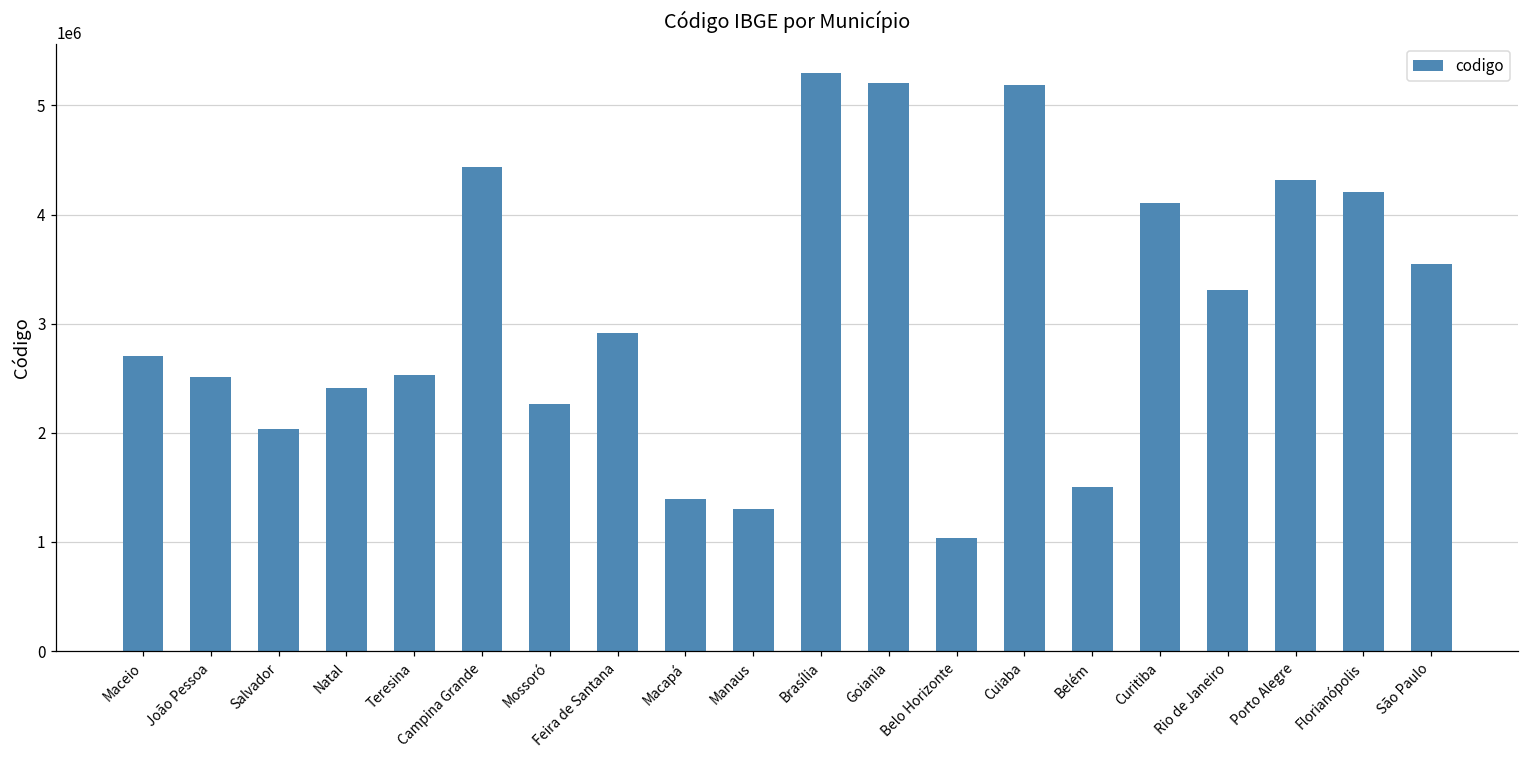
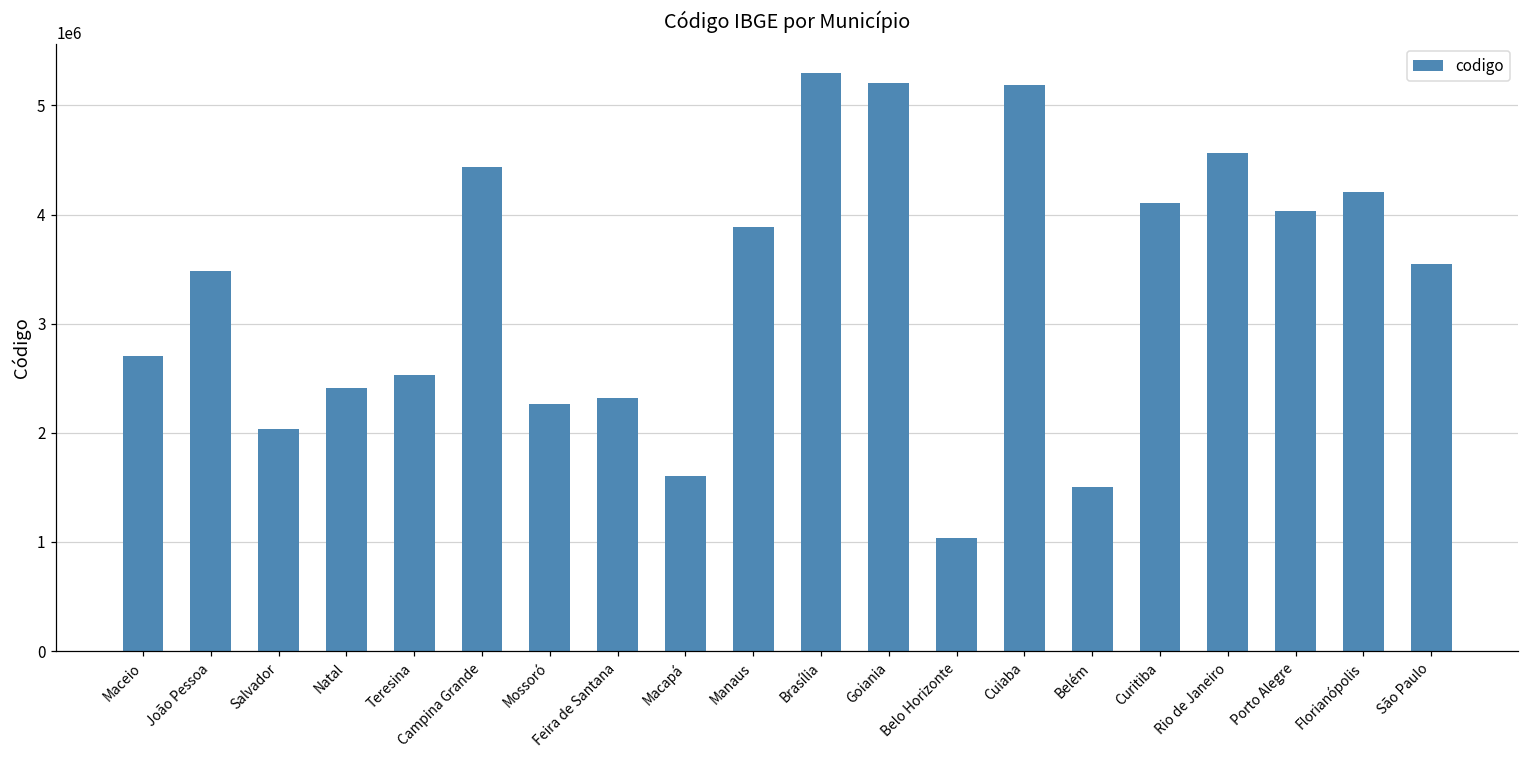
  {
    "Maceio": 2700000,
-   "João Pessoa": 2500000,
+   "João Pessoa": 3500000,
    "Salvador": 2000000,
    "Natal": 2400000,
    "Teresina": 2500000,
    "Campina Grande": 4400000,
    "Mossoró": 2300000,
-   "Feira de Santana": 2900000,
-   "Macapá": 1400000,
-   "Manaus": 1300000,
+   "Feira de Santana": 2300000,
+   "Macapá": 1600000,
+   "Manaus": 3900000,
    "Brasília": 5300000,
    "Goiania": 5200000,
    "Belo Horizonte": 1000000,
    "Cuiaba": 5200000,
    "Belém": 1500000,
    "Curitiba": 4100000,
-   "Rio de Janeiro": 3300000,
-   "Porto Alegre": 4300000,
+   "Rio de Janeiro": 4600000,
+   "Porto Alegre": 4000000,
    "Florianópolis": 4200000,
    "São Paulo": 3600000
  }
